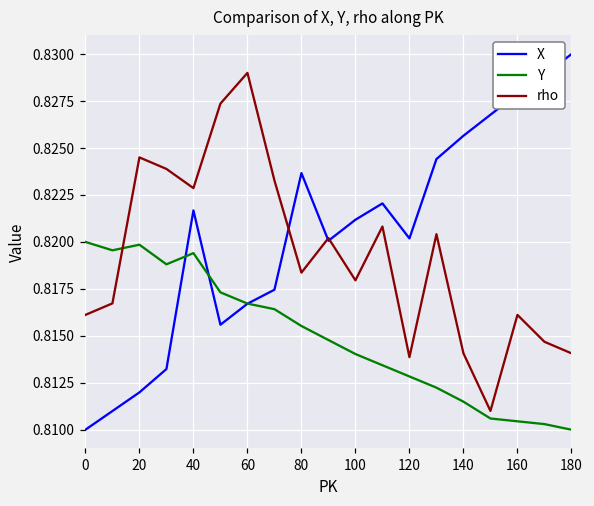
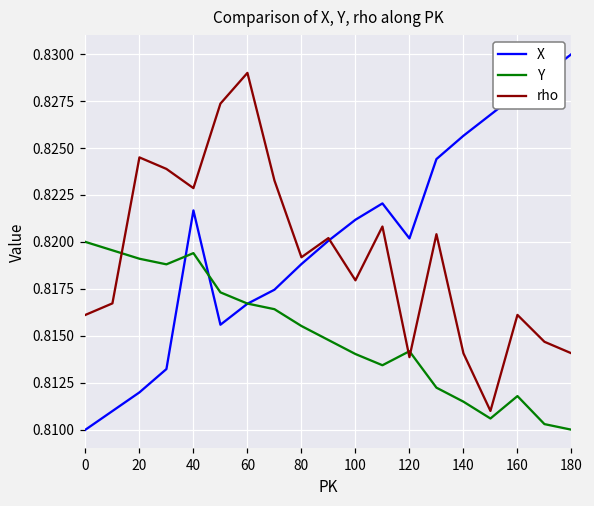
  {
    "X": {
      "0": 0.8100,
      "20": 0.8120,
      "40": 0.8217,
-     "80": 0.8237,
+     "80": 0.8188,
      "100": 0.8212,
      "120": 0.8202,
      "140": 0.8257,
      "180": 0.8300
    },
    "Y": {
      "0": 0.8200,
-     "20": 0.8199,
+     "20": 0.8191,
      "40": 0.8194,
      "80": 0.8155,
      "100": 0.8140,
-     "120": 0.8128,
+     "120": 0.8142,
      "140": 0.8115,
-     "160": 0.8104,
+     "160": 0.8118,
      "180": 0.8100
    },
    "rho": {
      "0": 0.8161,
      "20": 0.8245,
      "40": 0.8229,
      "60": 0.8290,
-     "80": 0.8184,
+     "80": 0.8192,
      "100": 0.8180,
      "120": 0.8139,
      "140": 0.8141,
      "160": 0.8161,
      "180": 0.8141
    }
  }
